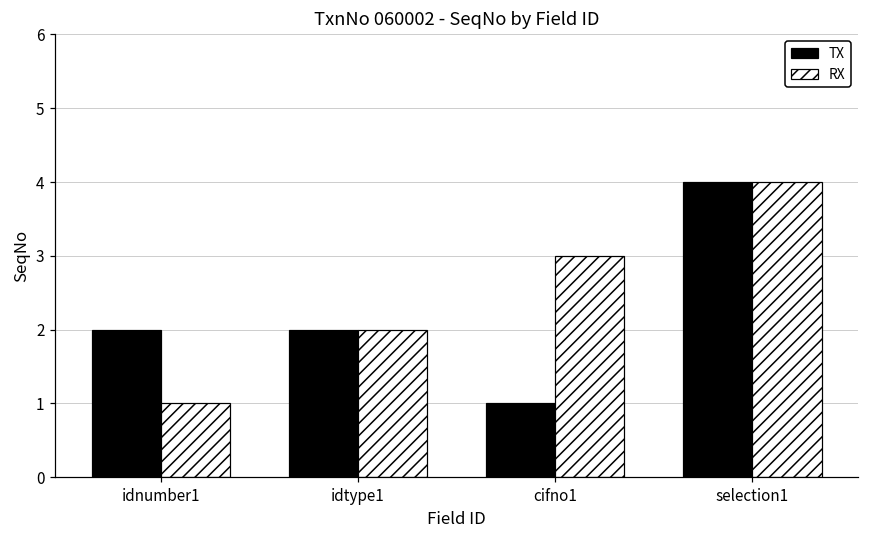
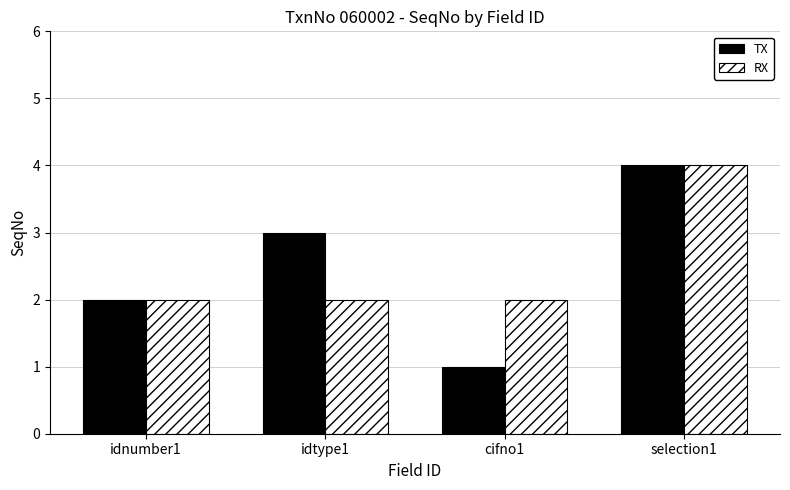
  {
    "TX": {
      "idnumber1": 2,
-     "idtype1": 2,
+     "idtype1": 3,
      "cifno1": 1,
      "selection1": 4
    },
    "RX": {
-     "idnumber1": 1,
+     "idnumber1": 2,
      "idtype1": 2,
-     "cifno1": 3,
+     "cifno1": 2,
      "selection1": 4
    }
  }
